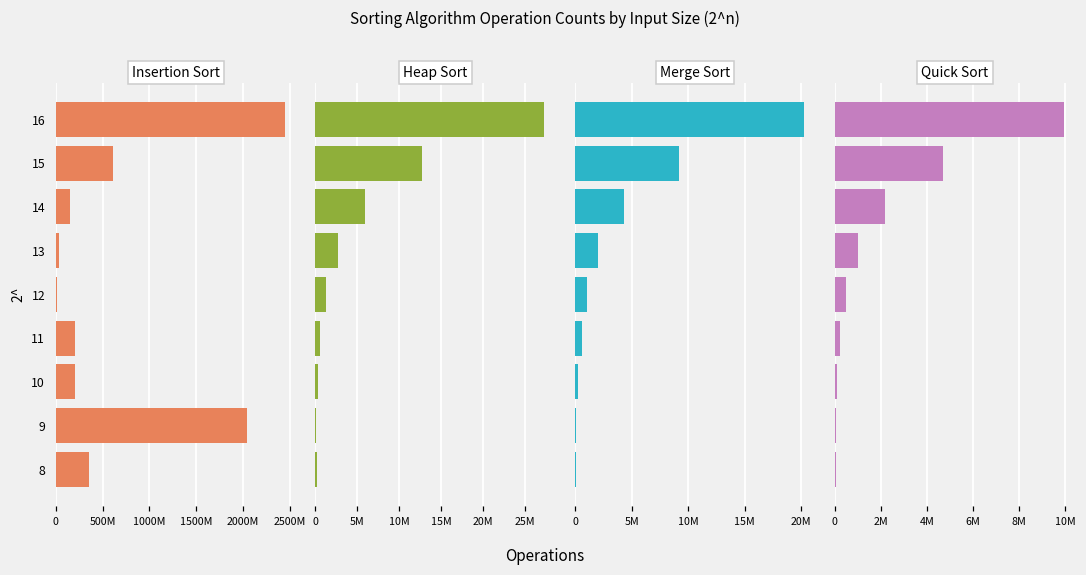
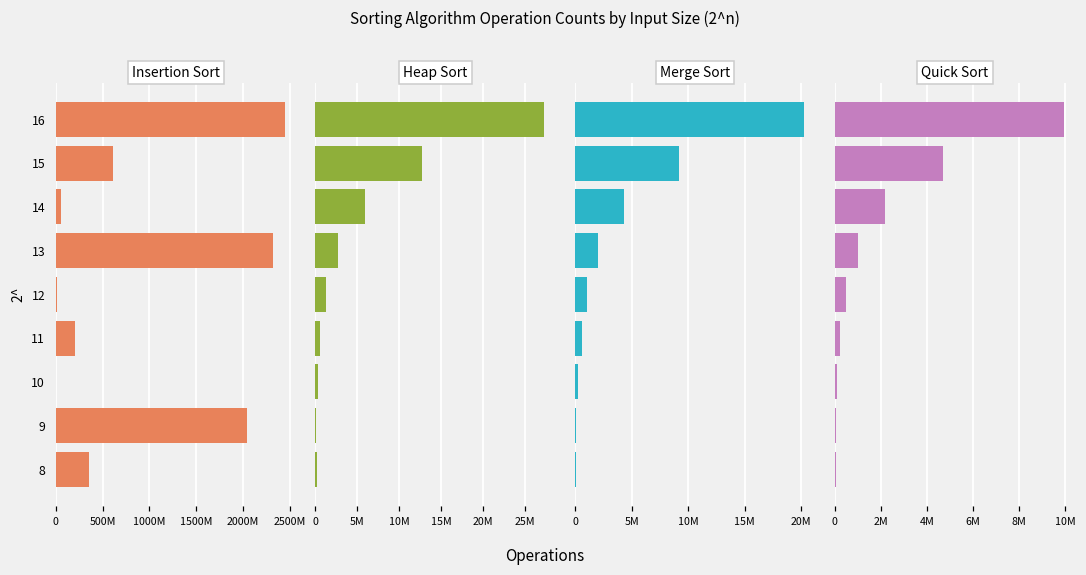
  {
    "Insertion Sort": {
      "16": 2400000000,
      "15": 600000000,
-     "14": 200000000,
-     "13": 0,
+     "14": 100000000,
+     "13": 2300000000,
      "11": 200000000,
-     "10": 200000000,
+     "10": 0,
      "9": 2000000000,
      "8": 400000000
    }
  }
